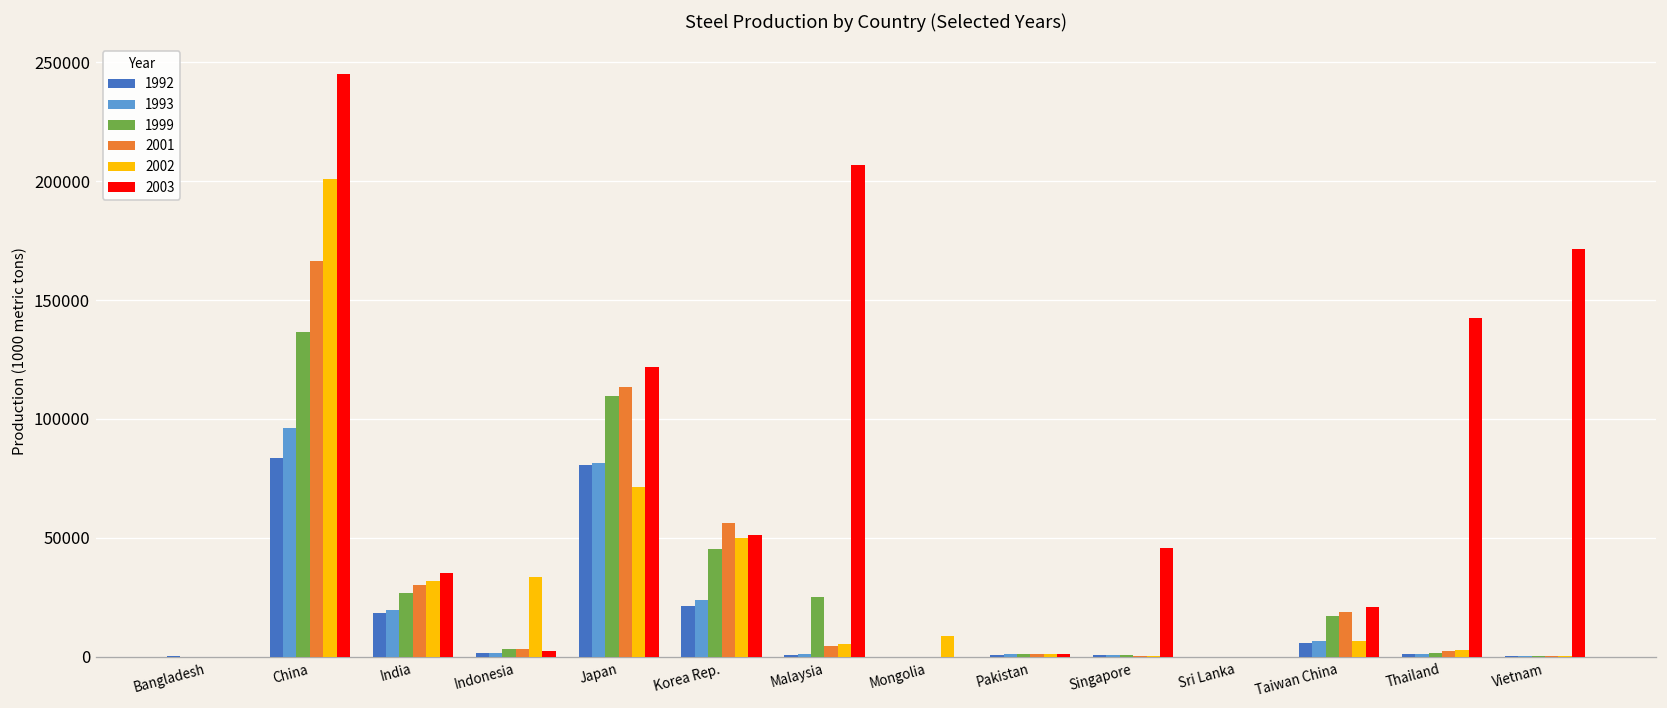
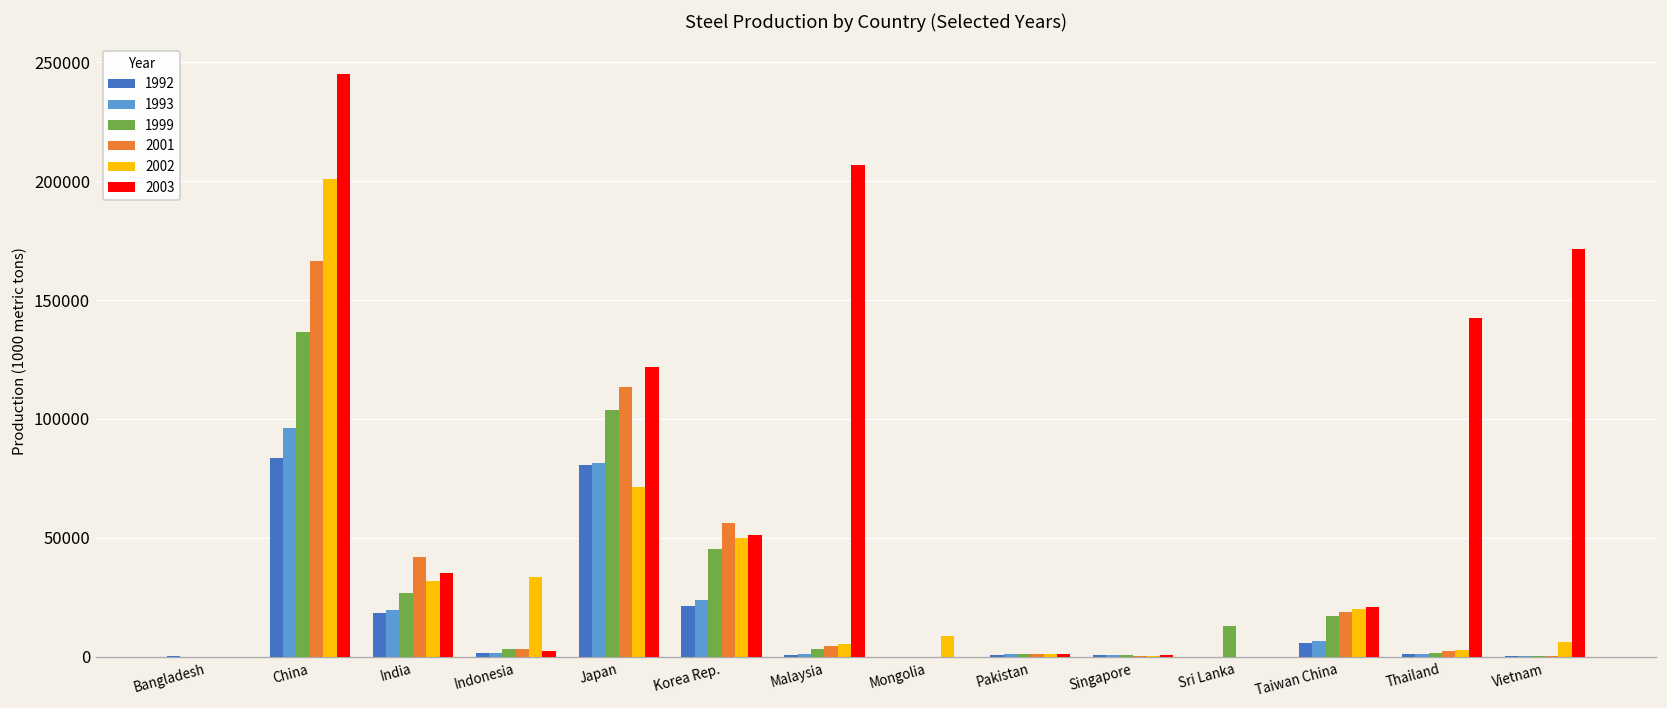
  {
    "1999": {
      "Bangladesh": 0,
      "China": 137000,
      "India": 27000,
      "Indonesia": 3000,
-     "Japan": 110000,
+     "Japan": 104000,
      "Korea Rep.": 45000,
-     "Malaysia": 25000,
+     "Malaysia": 3000,
      "Mongolia": 0,
-     "Sri Lanka": 0,
+     "Sri Lanka": 13000,
      "Taiwan China": 17000,
      "Thailand": 2000
    },
    "2001": {
      "Bangladesh": 0,
      "China": 166000,
-     "India": 30000,
+     "India": 42000,
      "Indonesia": 3000,
      "Japan": 113000,
      "Korea Rep.": 56000,
      "Malaysia": 5000,
      "Taiwan China": 19000,
      "Thailand": 2000
    },
    "2002": {
      "Bangladesh": 0,
      "China": 201000,
      "India": 32000,
      "Indonesia": 34000,
      "Japan": 71000,
      "Korea Rep.": 50000,
      "Malaysia": 5000,
      "Mongolia": 9000,
-     "Taiwan China": 7000,
+     "Taiwan China": 20000,
      "Thailand": 3000,
-     "Vietnam": 0
+     "Vietnam": 6000
    },
    "2003": {
      "Bangladesh": 0,
      "China": 245000,
      "India": 35000,
      "Indonesia": 2000,
      "Japan": 122000,
      "Korea Rep.": 51000,
      "Malaysia": 207000,
-     "Singapore": 46000,
+     "Singapore": 1000,
      "Taiwan China": 21000,
      "Thailand": 143000,
      "Vietnam": 172000
    }
  }
